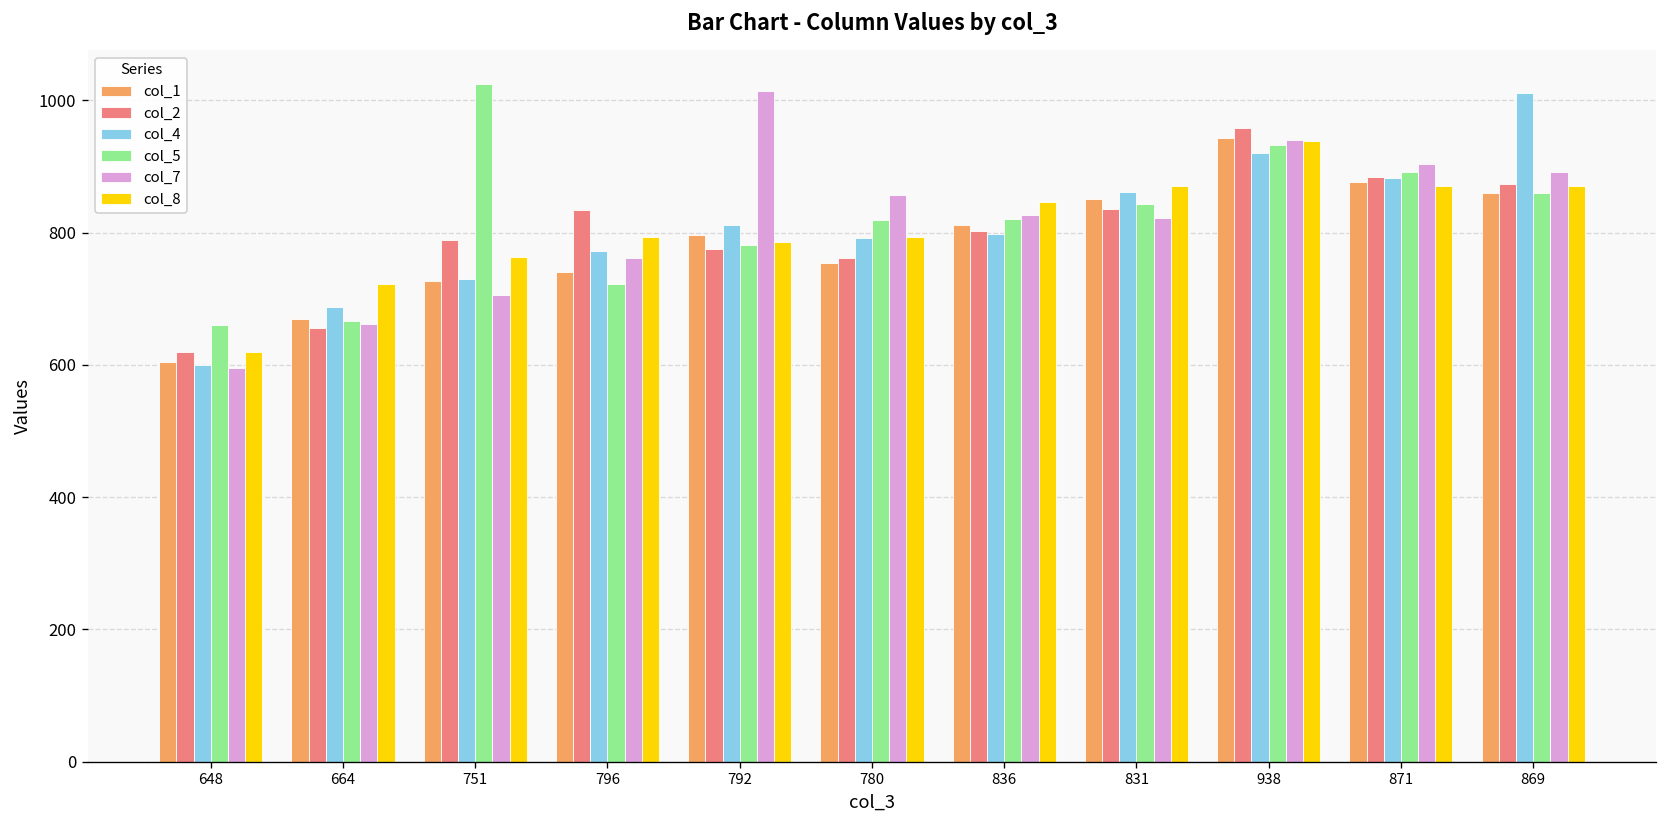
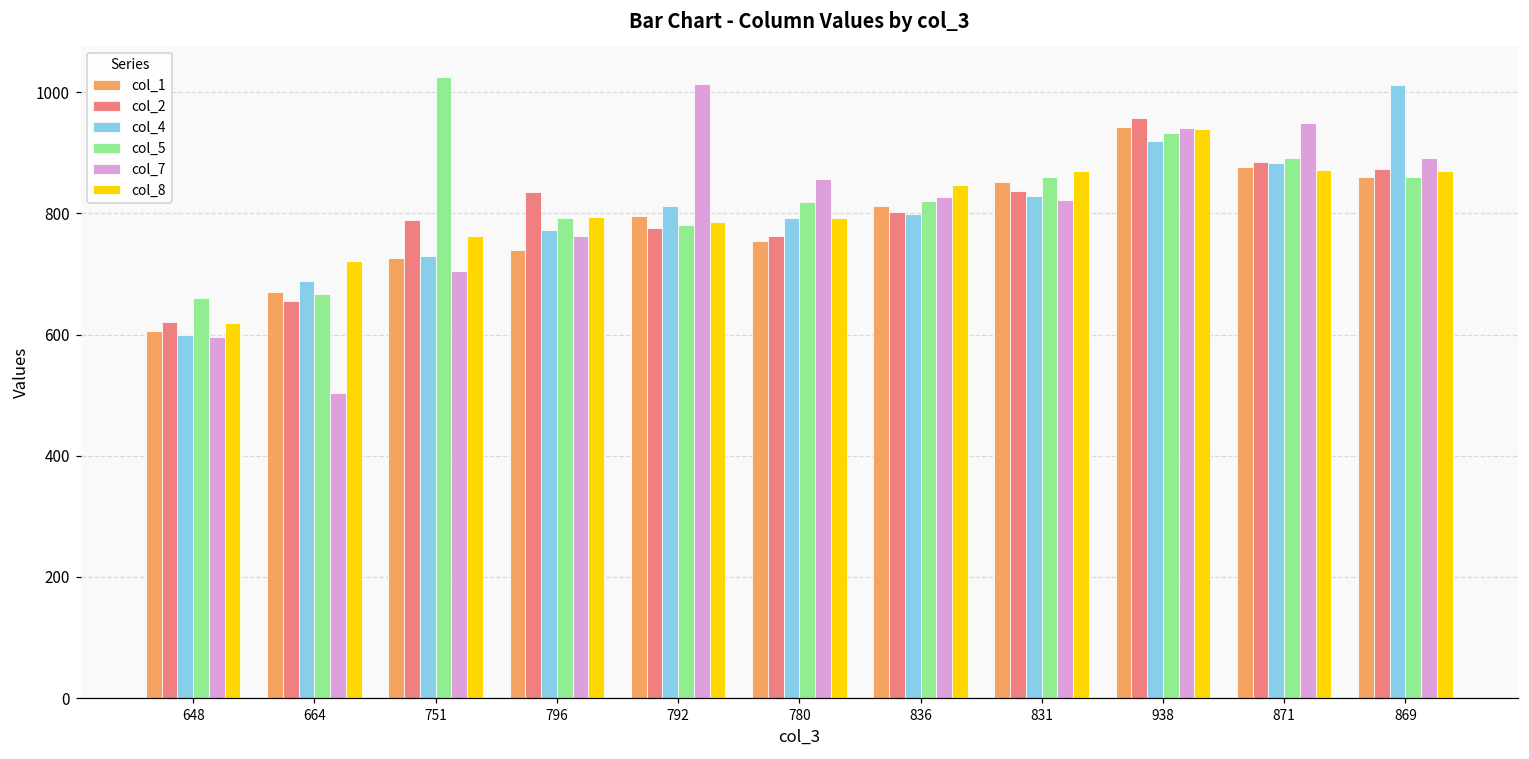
  {
    "col_4": {
      "648": 600,
      "664": 690,
      "751": 730,
      "796": 770,
      "792": 810,
      "780": 790,
      "836": 800,
-     "831": 860,
+     "831": 830,
      "938": 920,
      "871": 880,
      "869": 1010
    },
    "col_5": {
      "648": 660,
      "664": 670,
      "751": 1030,
-     "796": 720,
+     "796": 790,
      "792": 780,
      "780": 820,
      "836": 820,
-     "831": 840,
+     "831": 860,
      "938": 930,
      "871": 890,
      "869": 860
    },
    "col_7": {
      "648": 600,
-     "664": 660,
+     "664": 500,
      "751": 710,
      "796": 760,
      "792": 1010,
      "780": 860,
      "836": 830,
      "831": 820,
      "938": 940,
-     "871": 900,
+     "871": 950,
      "869": 890
    },
    "col_8": {
      "648": 620,
      "664": 720,
      "751": 760,
      "796": 790,
      "792": 790,
      "780": 790,
      "836": 850,
      "831": 870,
      "938": 940,
      "871": 870,
      "869": 870
    }
  }
